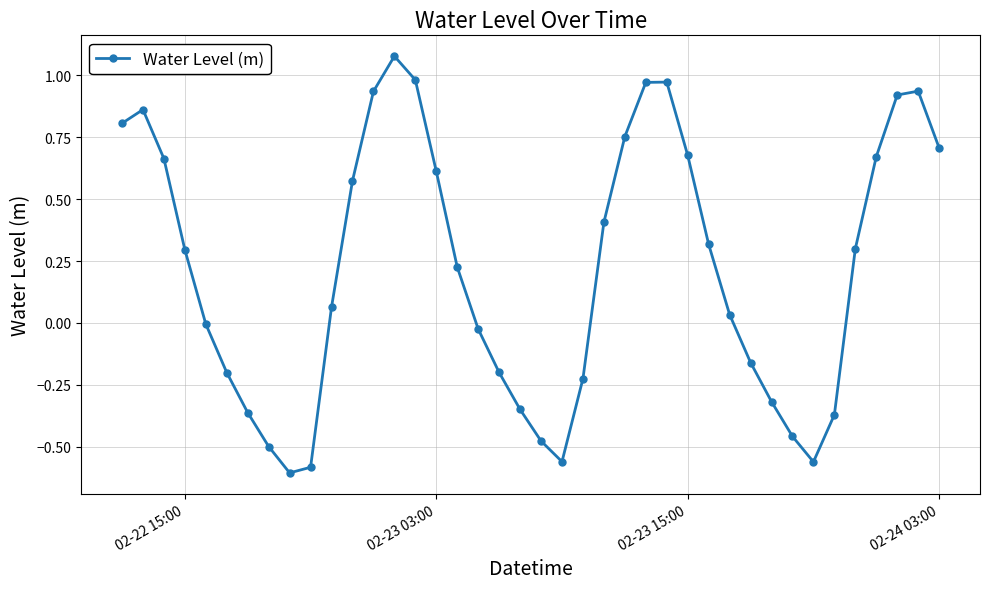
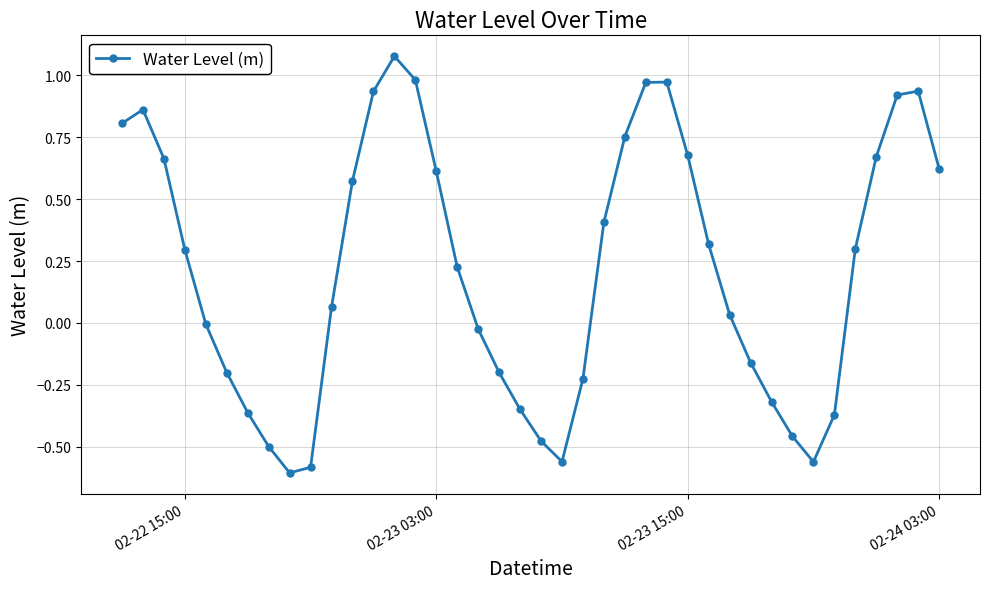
  {
    "02-22 15:00": 0.30,
    "02-23 03:00": 0.61,
    "02-23 15:00": 0.68,
-   "02-24 03:00": 0.71
+   "02-24 03:00": 0.62
  }
